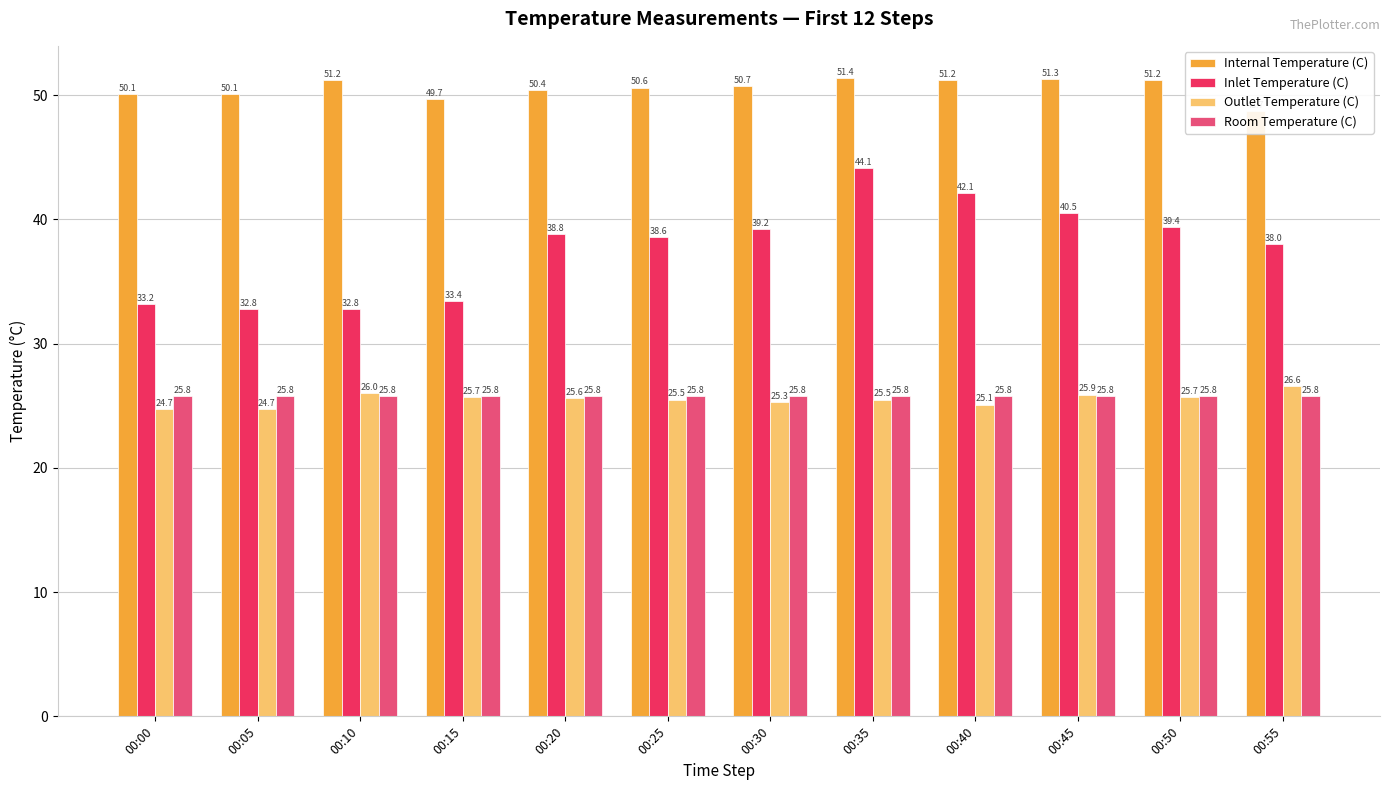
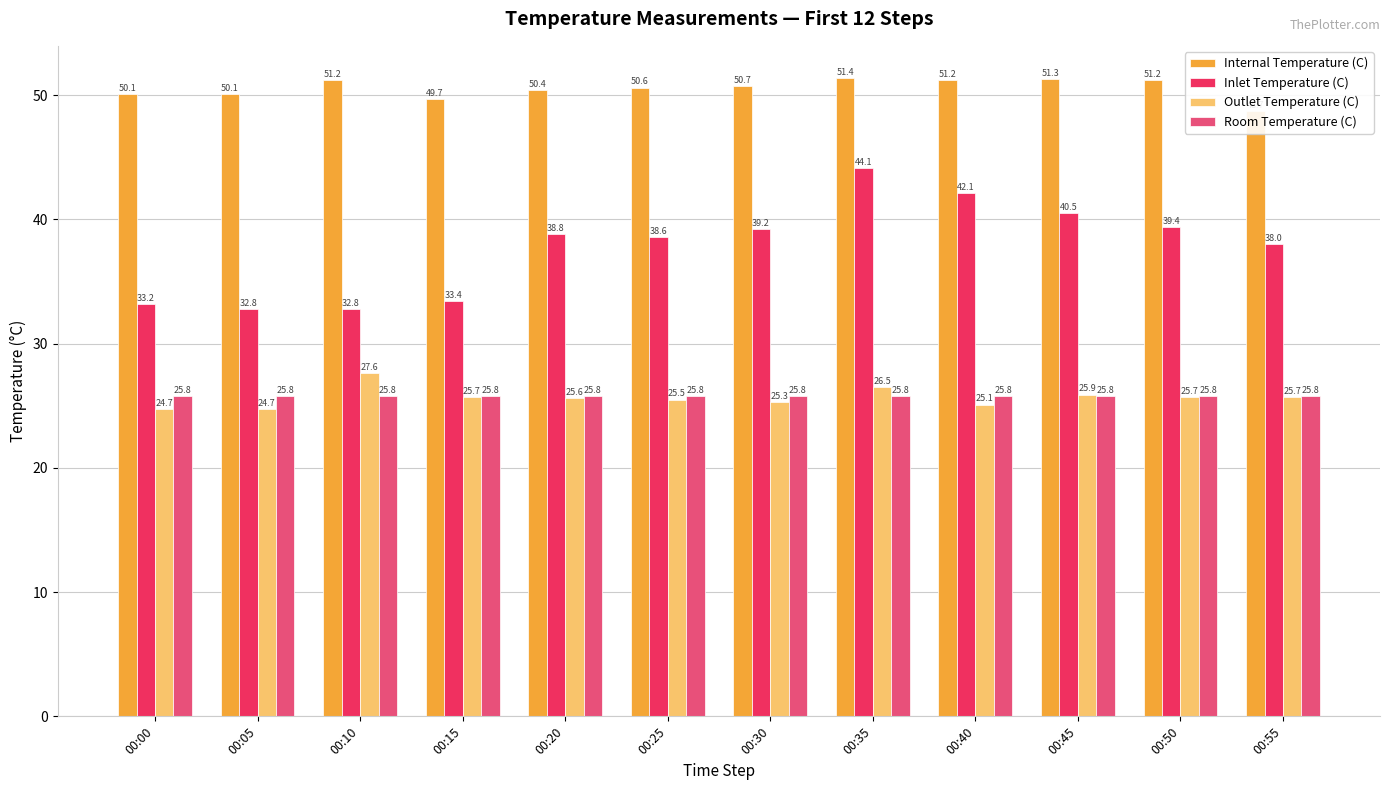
  {
    "Internal Temperature (C)": {
      "00:00": 50.1,
      "00:05": 50.1,
      "00:10": 51.2,
      "00:15": 49.7,
      "00:20": 50.4,
      "00:25": 50.6,
      "00:30": 50.7,
      "00:35": 51.4,
      "00:40": 51.2,
      "00:45": 51.3,
      "00:50": 51.2
    },
    "Outlet Temperature (C)": {
      "00:00": 24.7,
      "00:05": 24.7,
-     "00:10": 26.0,
+     "00:10": 27.6,
      "00:15": 25.7,
      "00:20": 25.6,
      "00:25": 25.5,
      "00:30": 25.3,
-     "00:35": 25.5,
+     "00:35": 26.5,
      "00:40": 25.1,
      "00:45": 25.9,
      "00:50": 25.7,
-     "00:55": 26.6
+     "00:55": 25.7
    }
  }
